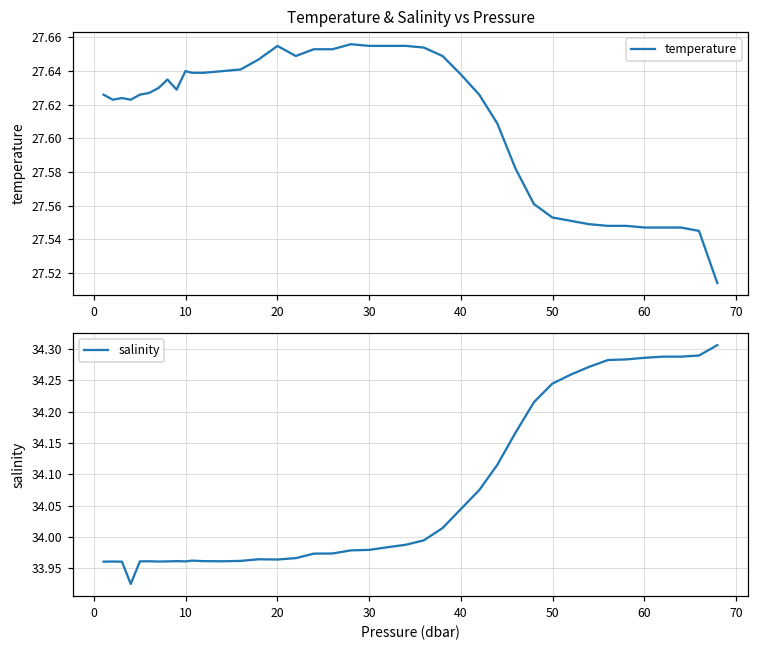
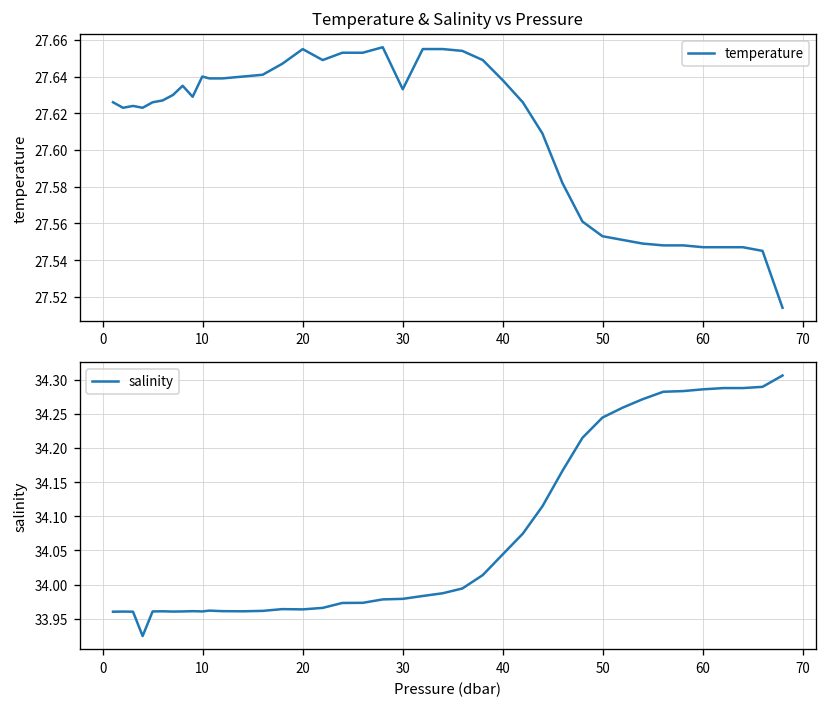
  {
    "Temperature & Salinity vs Pressure": {
      "20": 27.655,
-     "30": 27.655,
+     "30": 27.633,
      "40": 27.638
    }
  }
